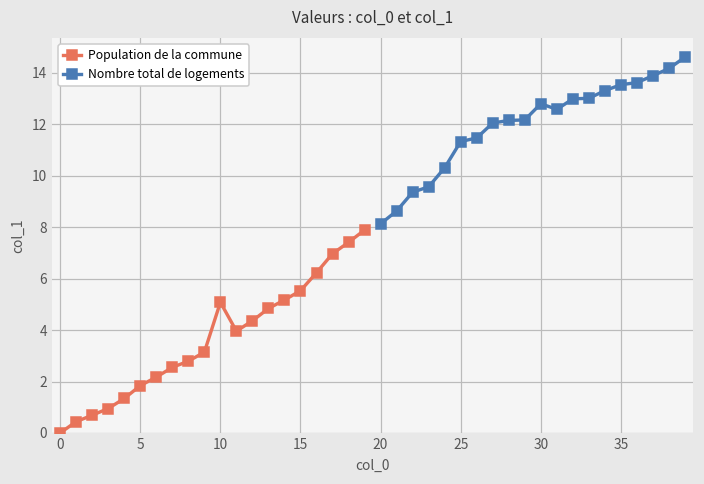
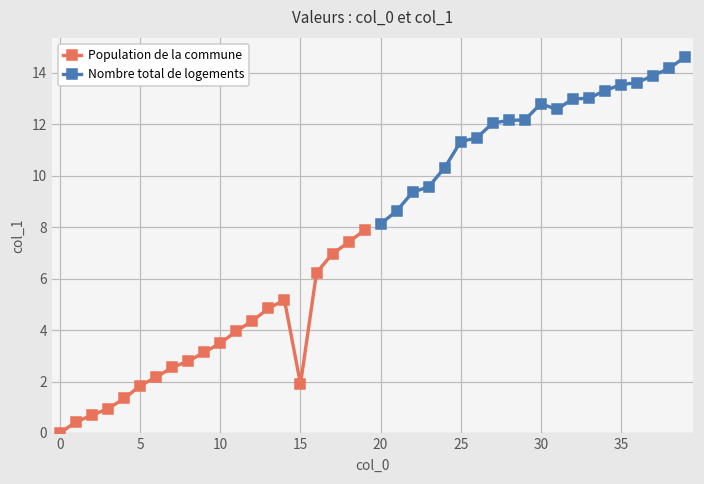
  {
    "Population de la commune": {
      "0": 0.0,
      "5": 1.8,
-     "10": 5.1,
-     "15": 5.5
+     "10": 3.5,
+     "15": 1.9
    },
    "Nombre total de logements": {
      "20": 8.1,
      "25": 11.3,
      "30": 12.8,
      "35": 13.5
    }
  }
